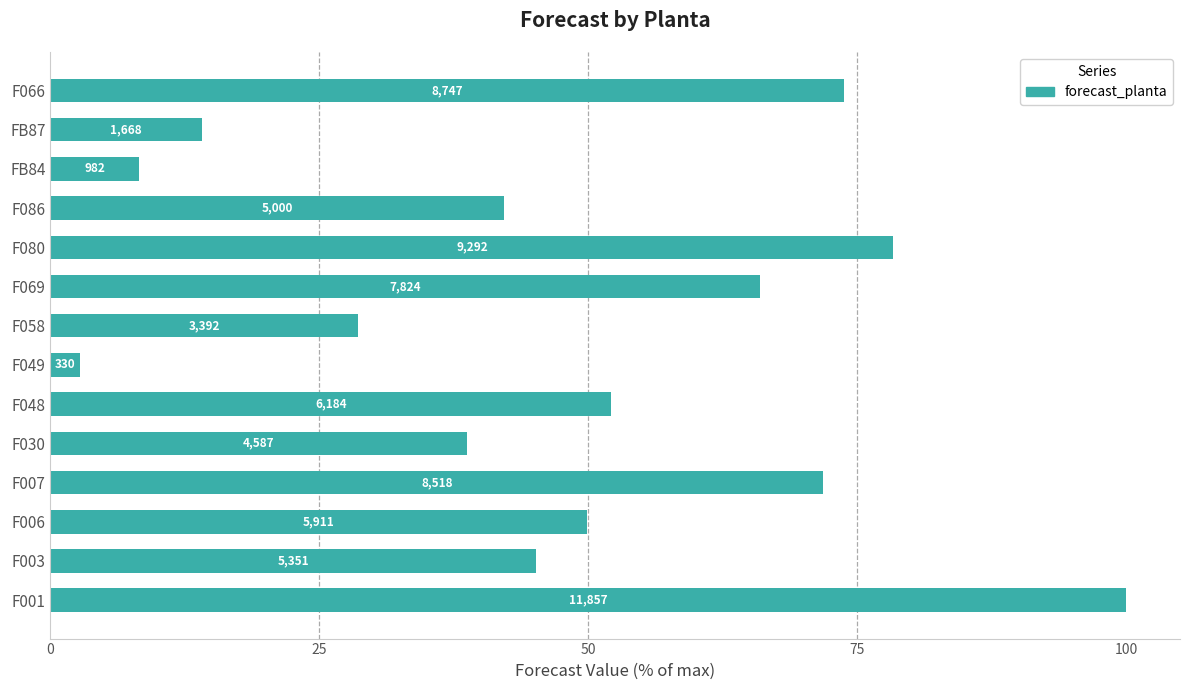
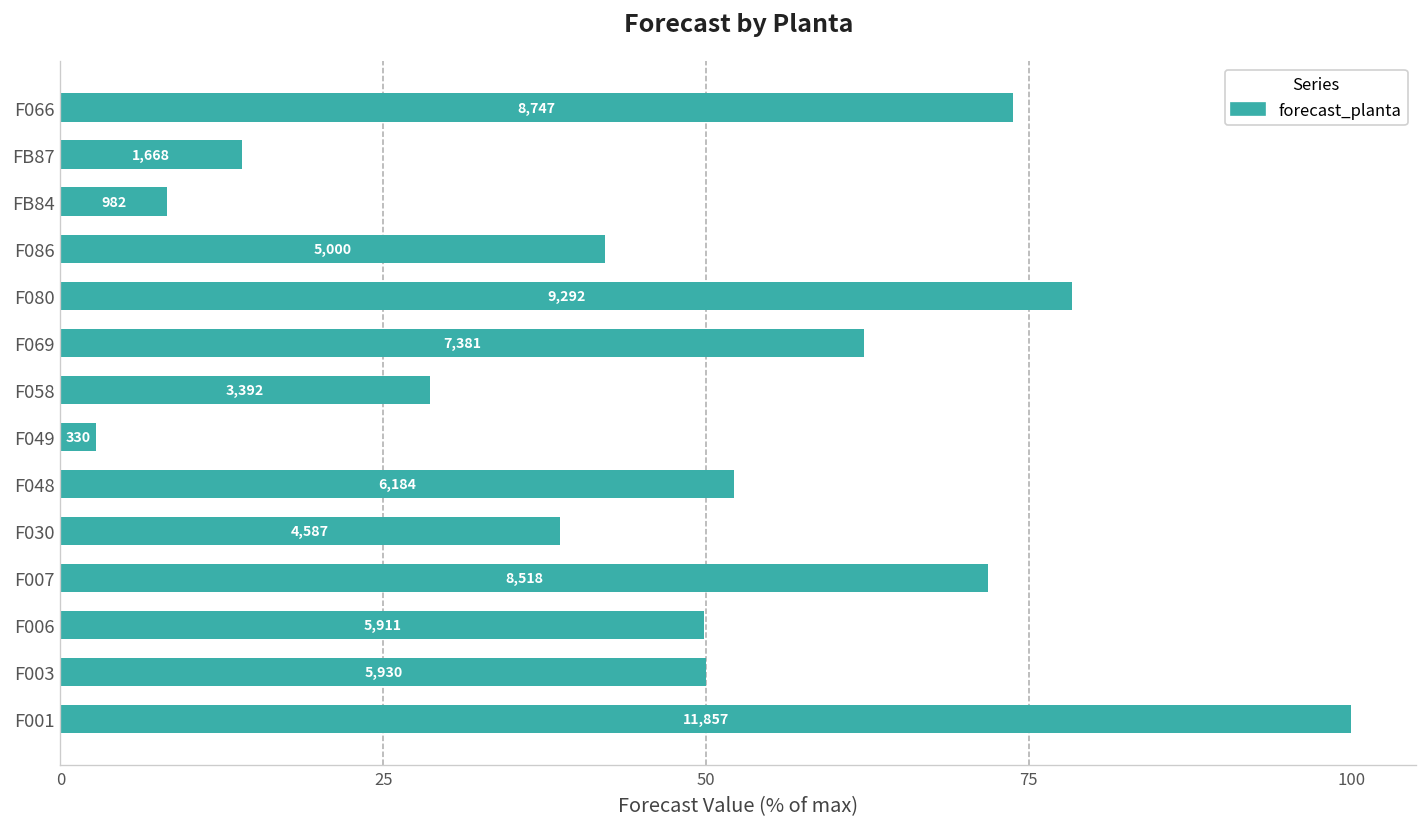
  {
-   "F069": "7,824",
-   "F003": "5,351"
+   "F069": "7,381",
+   "F003": "5,930"
  }
